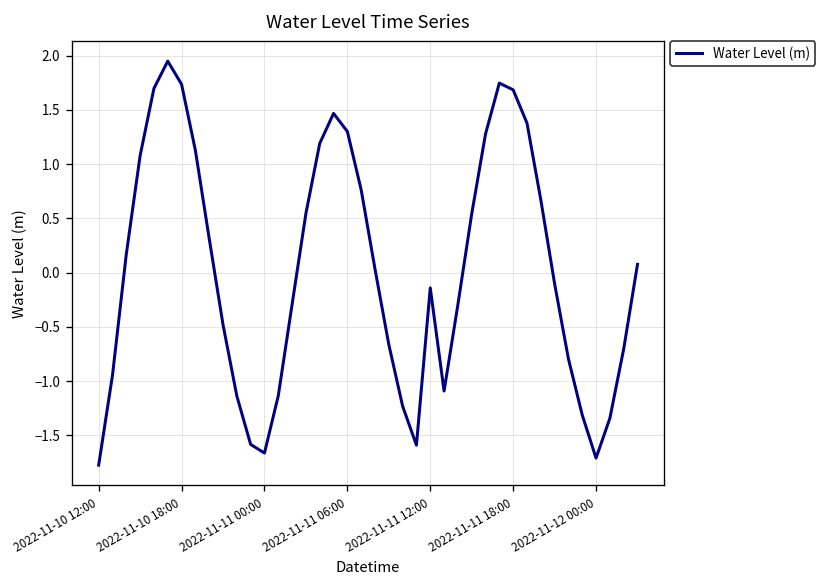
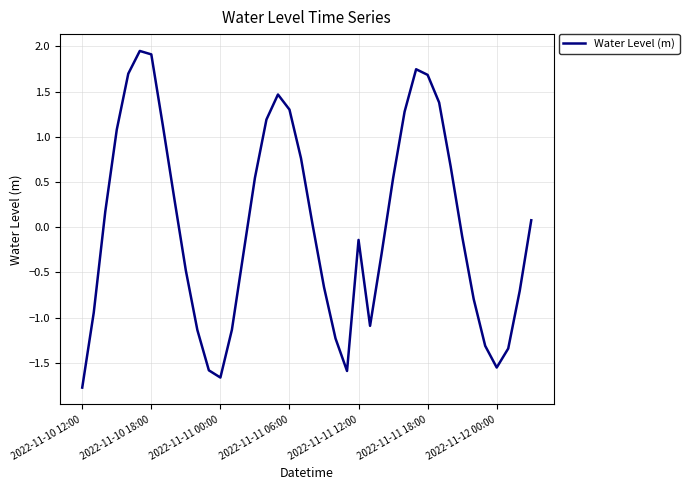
  {
    "2022-11-10 12:00": -1.8,
-   "2022-11-10 18:00": 1.7,
+   "2022-11-10 18:00": 1.9,
    "2022-11-11 00:00": -1.7,
    "2022-11-11 06:00": 1.3,
    "2022-11-11 12:00": -0.1,
    "2022-11-11 18:00": 1.7,
-   "2022-11-12 00:00": -1.7
+   "2022-11-12 00:00": -1.6
  }
